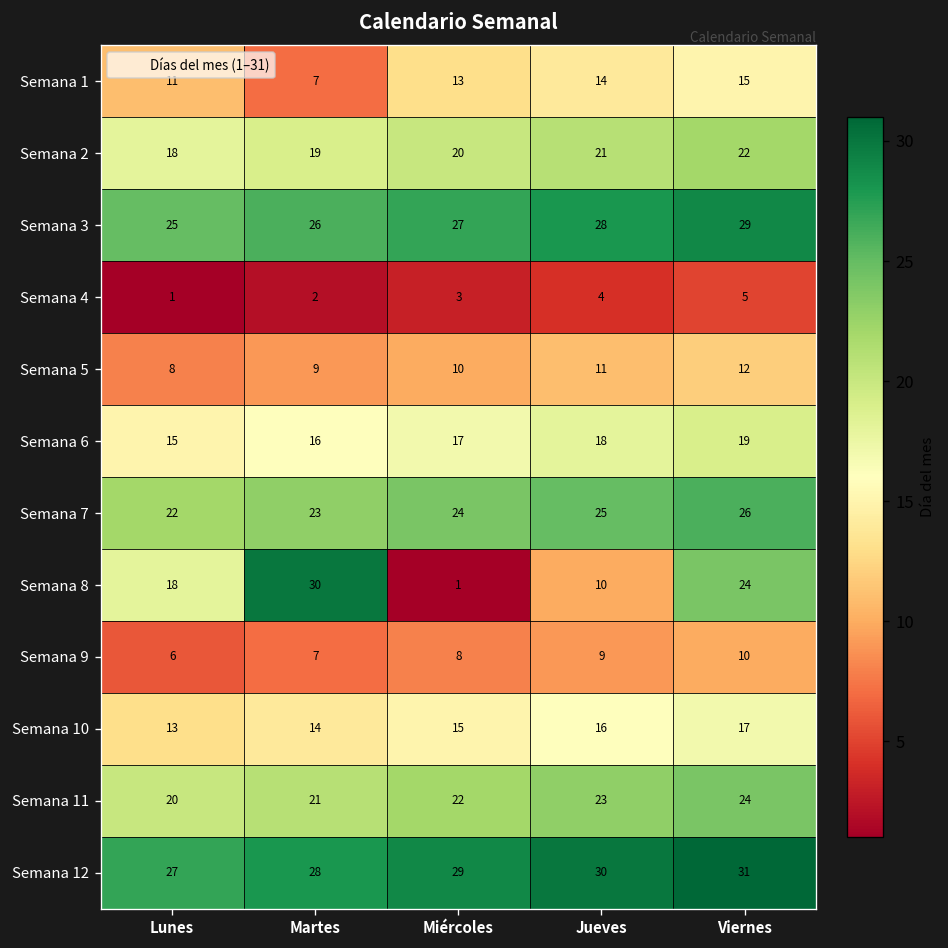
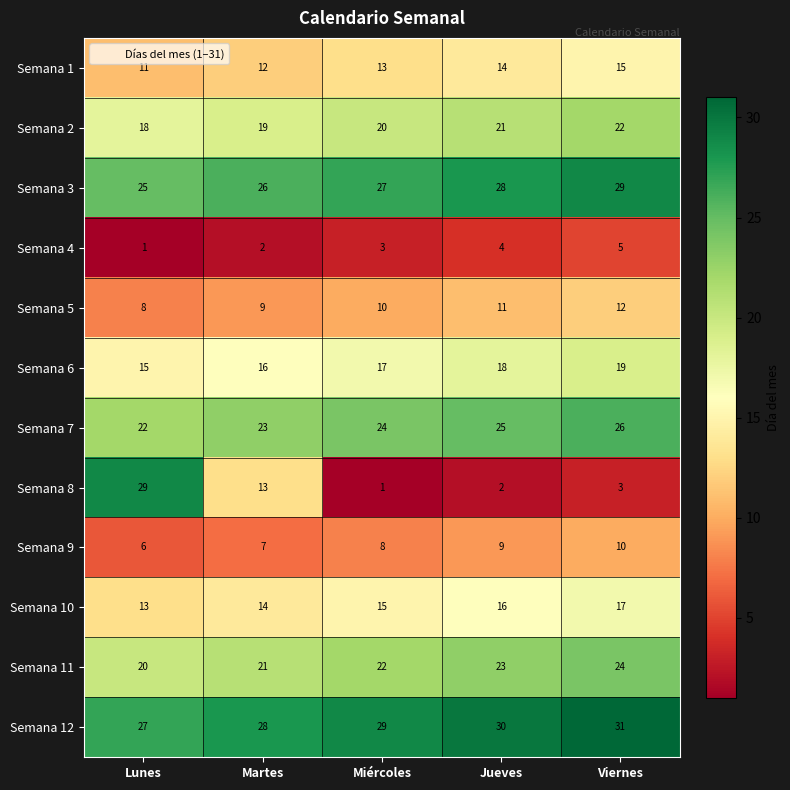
  {
    "Semana 1": {
-     "Martes": 7,
+     "Martes": 12,
      "Miércoles": 13,
      "Jueves": 14,
      "Viernes": 15
    },
    "Semana 2": {
      "Lunes": 18,
      "Martes": 19,
      "Miércoles": 20,
      "Jueves": 21,
      "Viernes": 22
    },
    "Semana 3": {
      "Lunes": 25,
      "Martes": 26,
      "Miércoles": 27,
      "Jueves": 28,
      "Viernes": 29
    },
    "Semana 4": {
      "Lunes": 1,
      "Martes": 2,
      "Miércoles": 3,
      "Jueves": 4,
      "Viernes": 5
    },
    "Semana 5": {
      "Lunes": 8,
      "Martes": 9,
      "Miércoles": 10,
      "Jueves": 11,
      "Viernes": 12
    },
    "Semana 6": {
      "Lunes": 15,
      "Martes": 16,
      "Miércoles": 17,
      "Jueves": 18,
      "Viernes": 19
    },
    "Semana 7": {
      "Lunes": 22,
      "Martes": 23,
      "Miércoles": 24,
      "Jueves": 25,
      "Viernes": 26
    },
    "Semana 8": {
-     "Lunes": 18,
-     "Martes": 30,
+     "Lunes": 29,
+     "Martes": 13,
      "Miércoles": 1,
-     "Jueves": 10,
-     "Viernes": 24
+     "Jueves": 2,
+     "Viernes": 3
    },
    "Semana 9": {
      "Lunes": 6,
      "Martes": 7,
      "Miércoles": 8,
      "Jueves": 9,
      "Viernes": 10
    },
    "Semana 10": {
      "Lunes": 13,
      "Martes": 14,
      "Miércoles": 15,
      "Jueves": 16,
      "Viernes": 17
    },
    "Semana 11": {
      "Lunes": 20,
      "Martes": 21,
      "Miércoles": 22,
      "Jueves": 23,
      "Viernes": 24
    },
    "Semana 12": {
      "Lunes": 27,
      "Martes": 28,
      "Miércoles": 29,
      "Jueves": 30,
      "Viernes": 31
    }
  }
